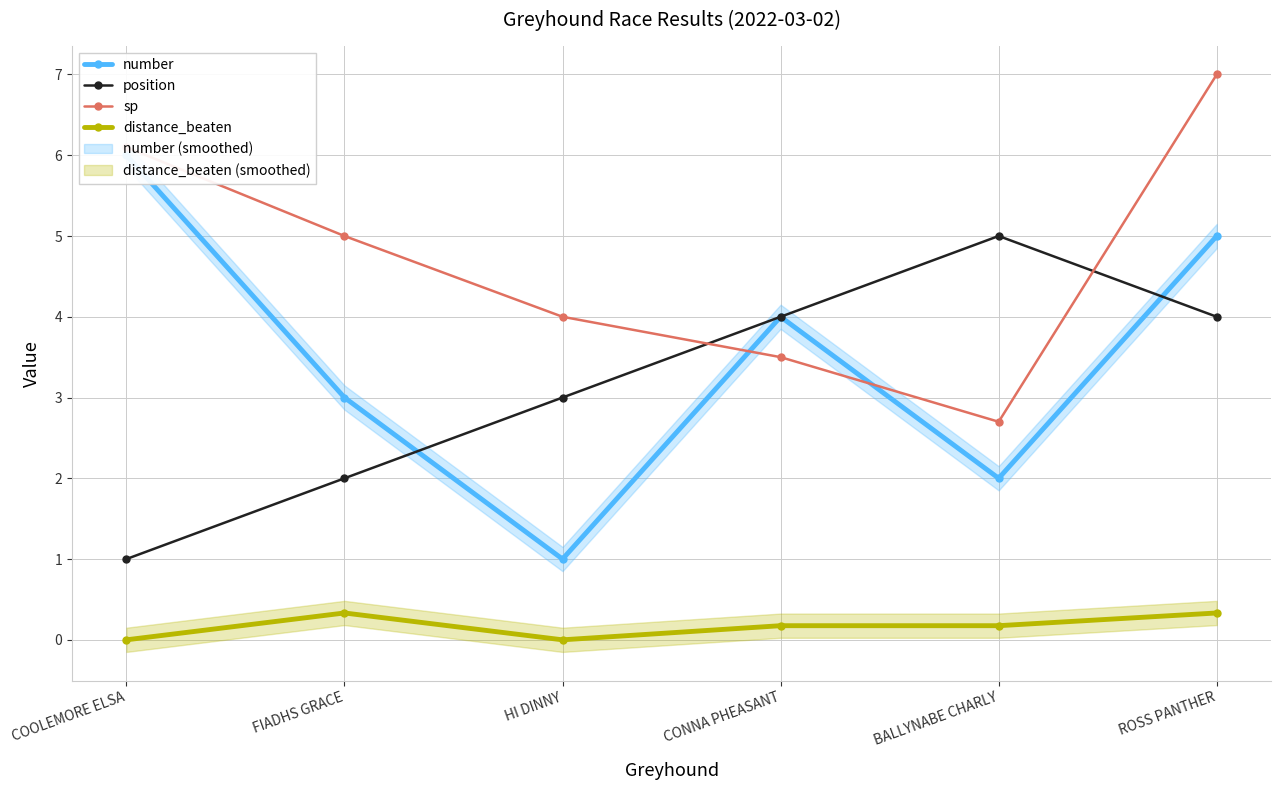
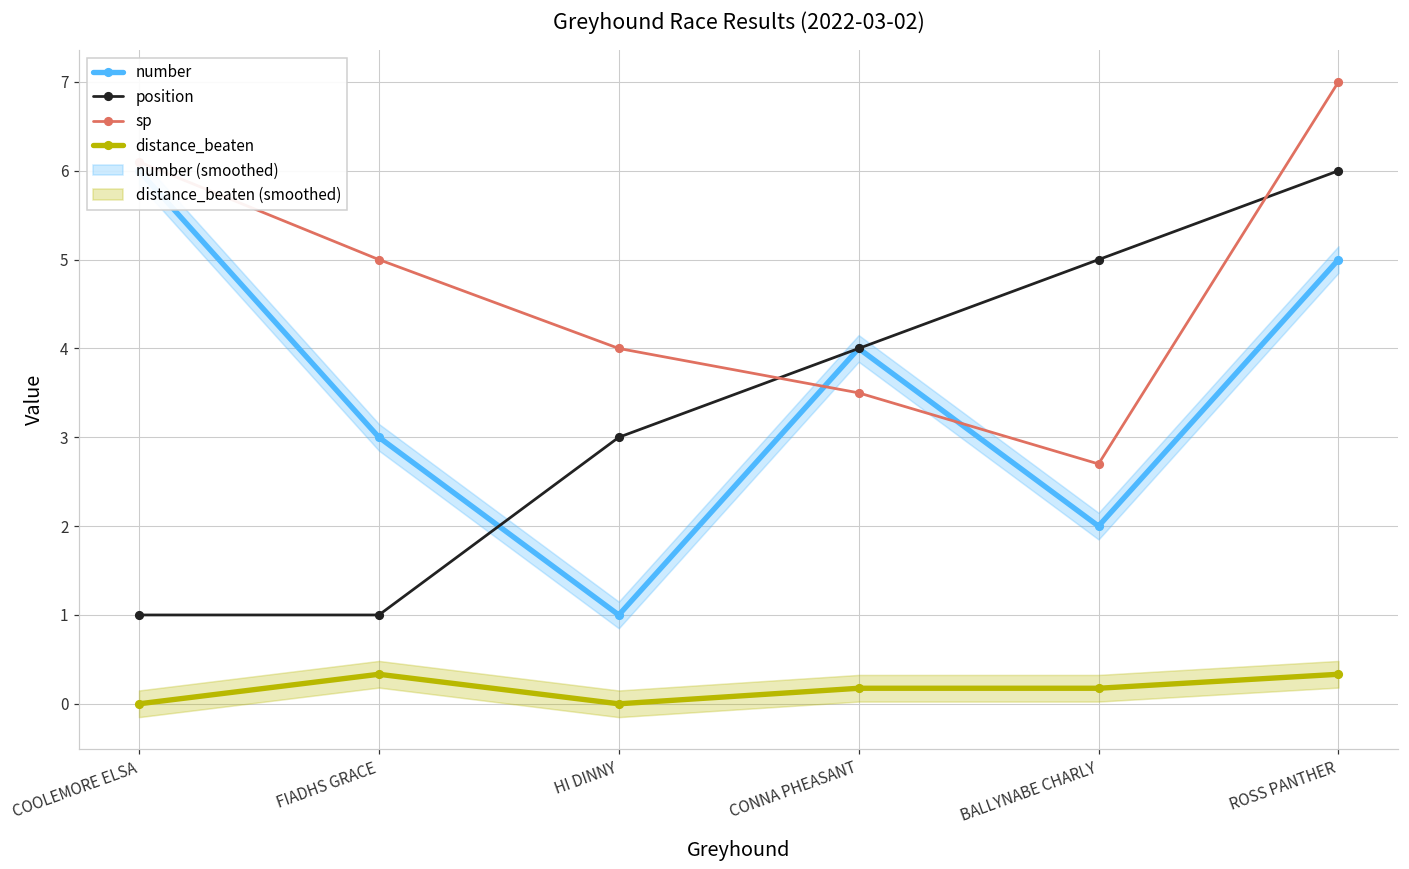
  {
    "position": {
      "COOLEMORE ELSA": 1,
-     "FIADHS GRACE": 2,
+     "FIADHS GRACE": 1,
      "HI DINNY": 3,
      "BALLYNABE CHARLY": 5,
-     "ROSS PANTHER": 4
+     "ROSS PANTHER": 6
    },
    "sp": {
      "FIADHS GRACE": 5,
      "HI DINNY": 4,
      "CONNA PHEASANT": 3.5,
      "BALLYNABE CHARLY": 2.7,
      "ROSS PANTHER": 7
    }
  }
